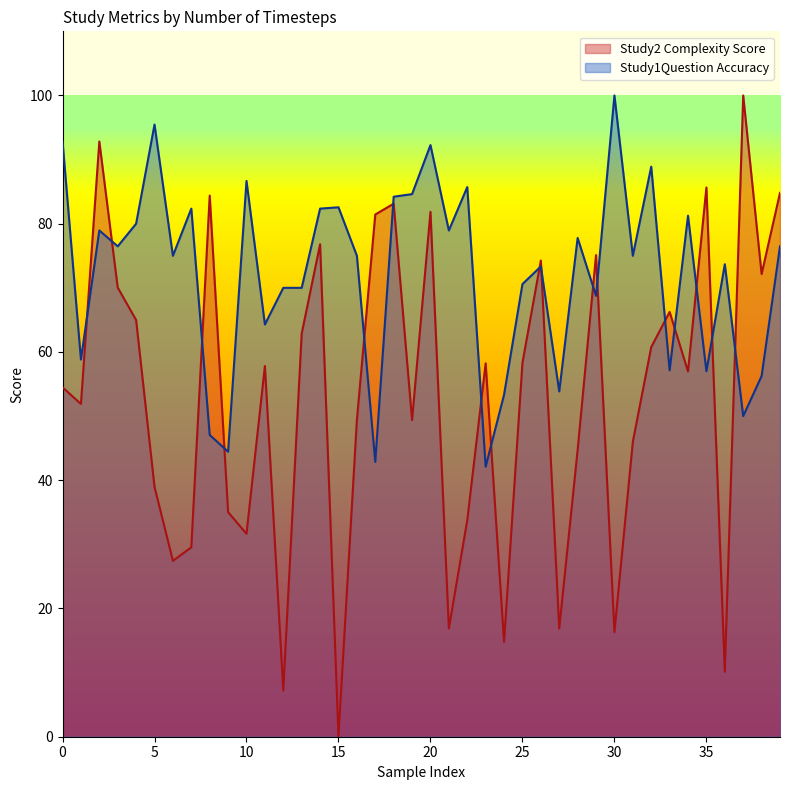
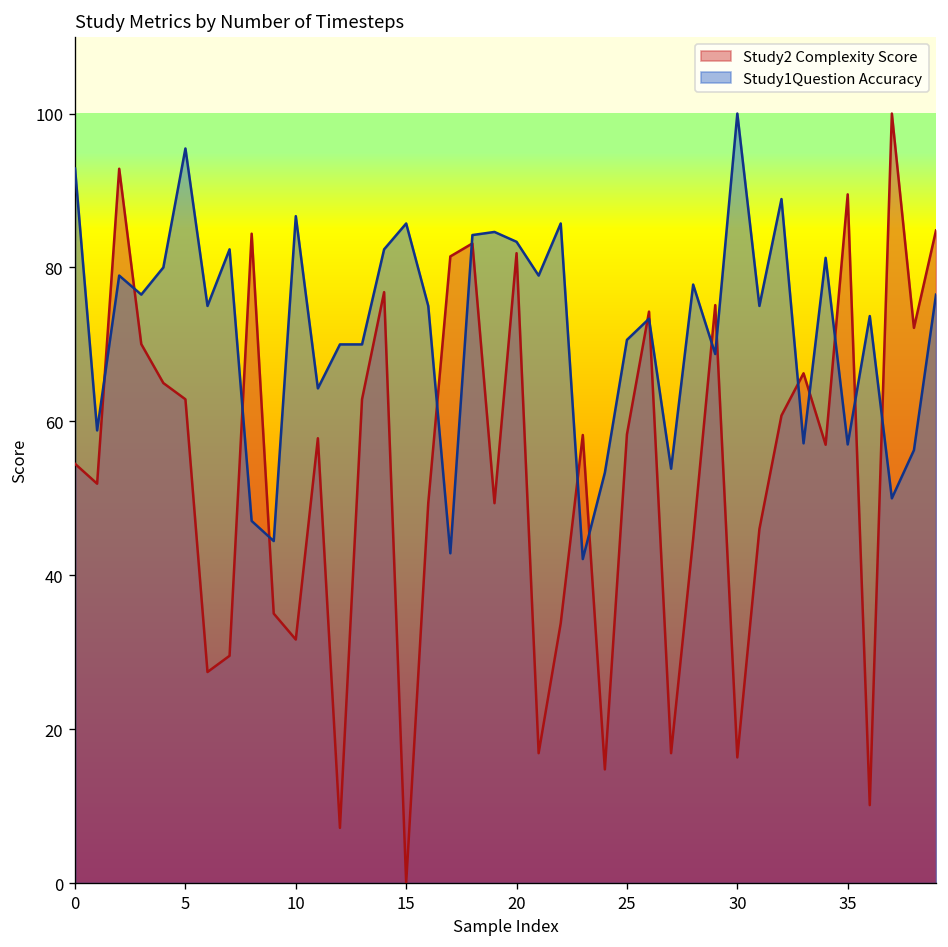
  {
    "Study2 Complexity Score": {
      "0": 54,
-     "5": 39,
+     "5": 63,
      "10": 32,
      "15": 0,
      "20": 82,
      "25": 58,
      "30": 16,
-     "35": 86
+     "35": 90
    },
    "Study1Question Accuracy": {
      "0": 93,
      "5": 95,
      "10": 87,
-     "15": 83,
-     "20": 92,
+     "15": 86,
+     "20": 83,
      "25": 71,
      "30": 100,
      "35": 57
    }
  }
